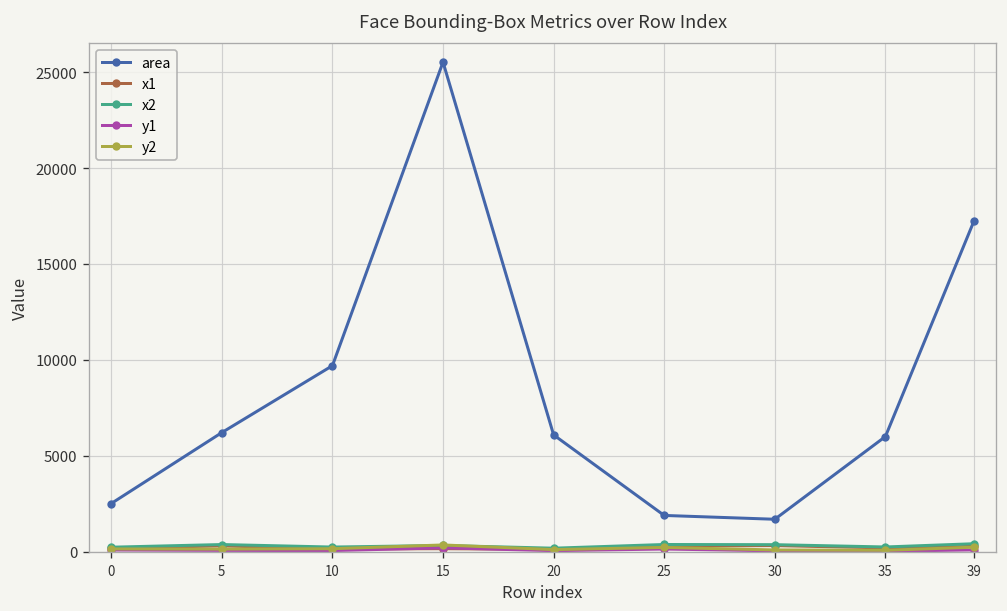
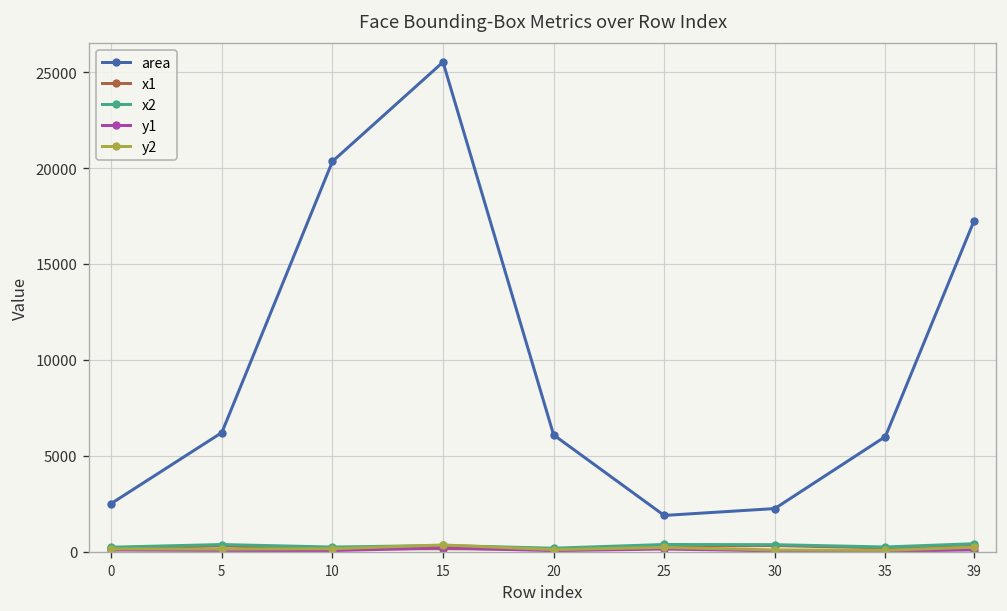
  {
    "area": {
      "0": 2500,
      "5": 6200,
-     "10": 9700,
+     "10": 20300,
      "15": 25500,
      "20": 6100,
      "25": 1900,
-     "30": 1700,
+     "30": 2300,
      "35": 6000,
      "39": 17200
    }
  }
